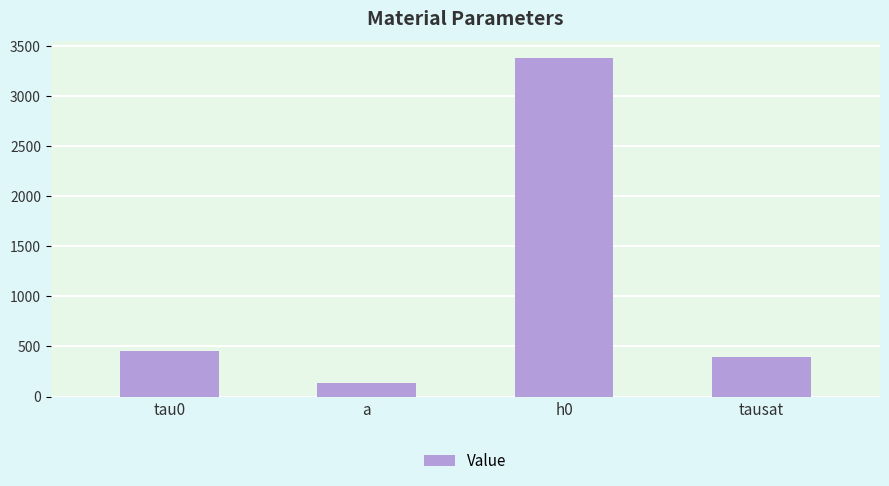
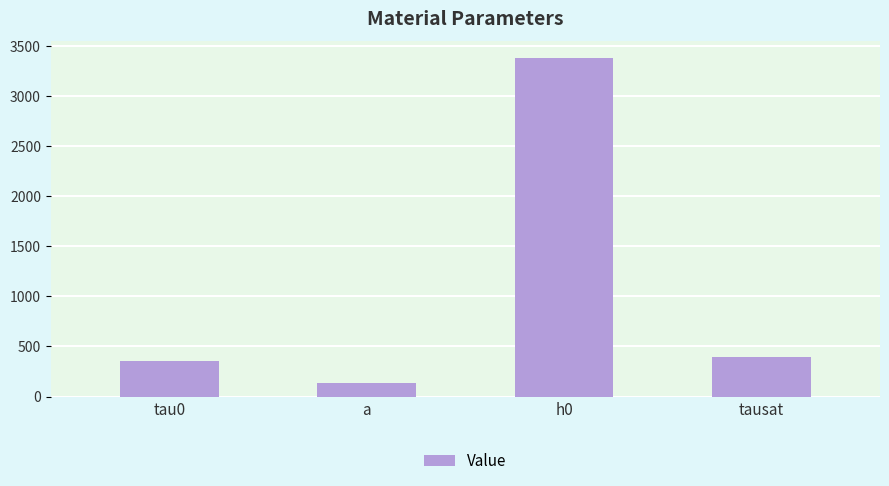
  {
-   "tau0": 450,
+   "tau0": 360,
    "a": 140,
    "h0": 3380,
    "tausat": 400
  }
